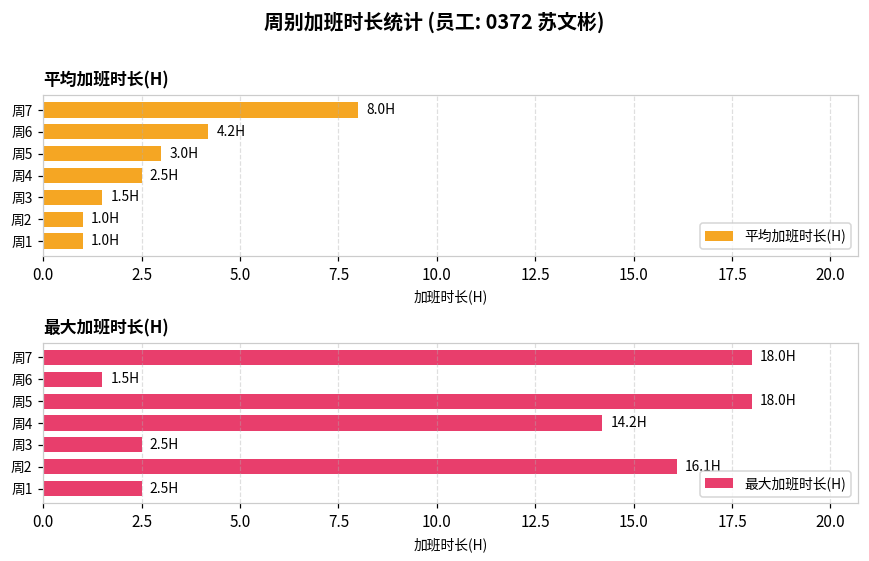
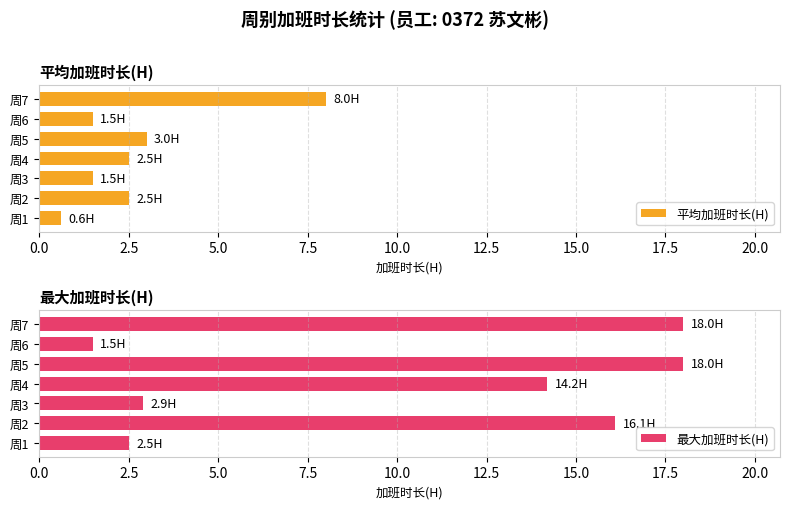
  {
    "平均加班时长(H)": {
      "周7": "8.0H",
-     "周6": "4.2H",
+     "周6": "1.5H",
      "周5": "3.0H",
      "周4": "2.5H",
      "周3": "1.5H",
-     "周2": "1.0H",
-     "周1": "1.0H"
+     "周2": "2.5H",
+     "周1": "0.6H"
    },
    "最大加班时长(H)": {
      "周7": "18.0H",
      "周6": "1.5H",
      "周5": "18.0H",
      "周4": "14.2H",
-     "周3": "2.5H",
+     "周3": "2.9H",
      "周1": "2.5H"
    }
  }
